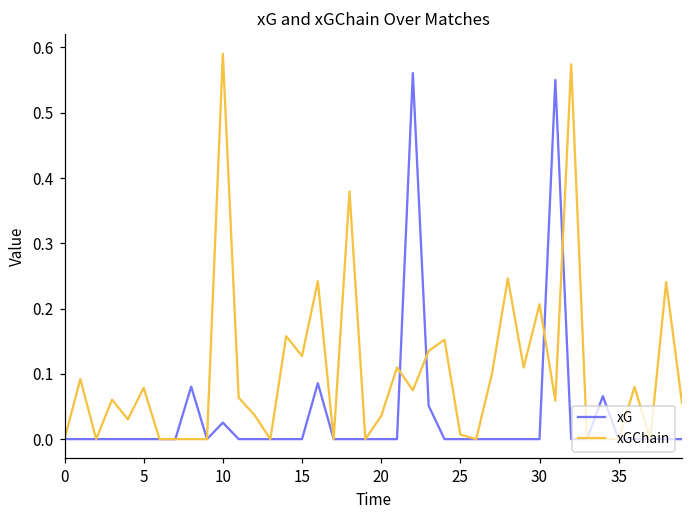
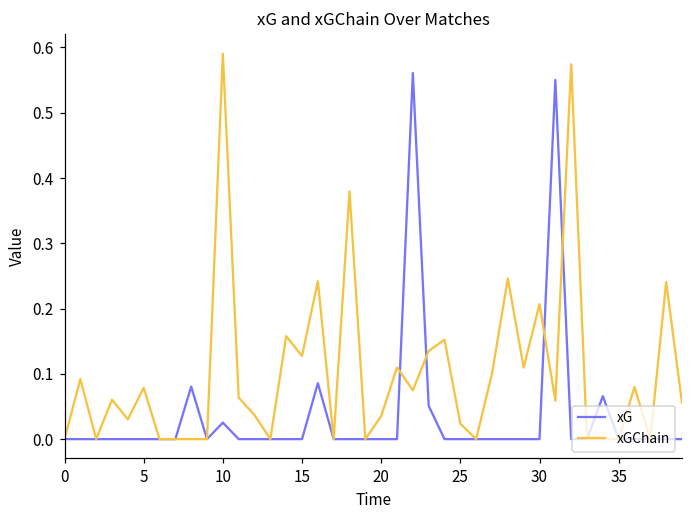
  {
    "xG": {
      "5": 0.00,
      "10": 0.03,
      "15": 0.00,
      "20": 0.00,
      "25": 0.00,
      "30": 0.00
    },
    "xGChain": {
      "5": 0.08,
      "10": 0.59,
      "15": 0.13,
      "20": 0.04,
-     "25": 0.01,
+     "25": 0.02,
      "30": 0.21
    }
  }
